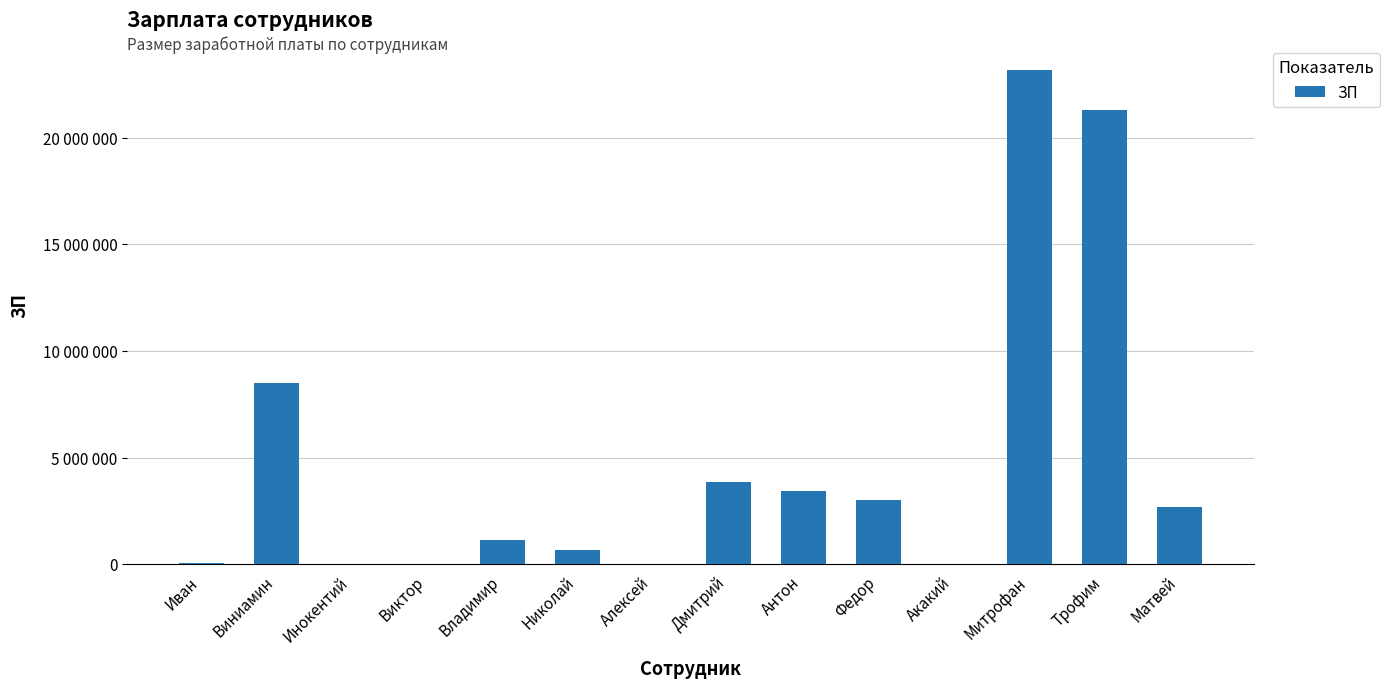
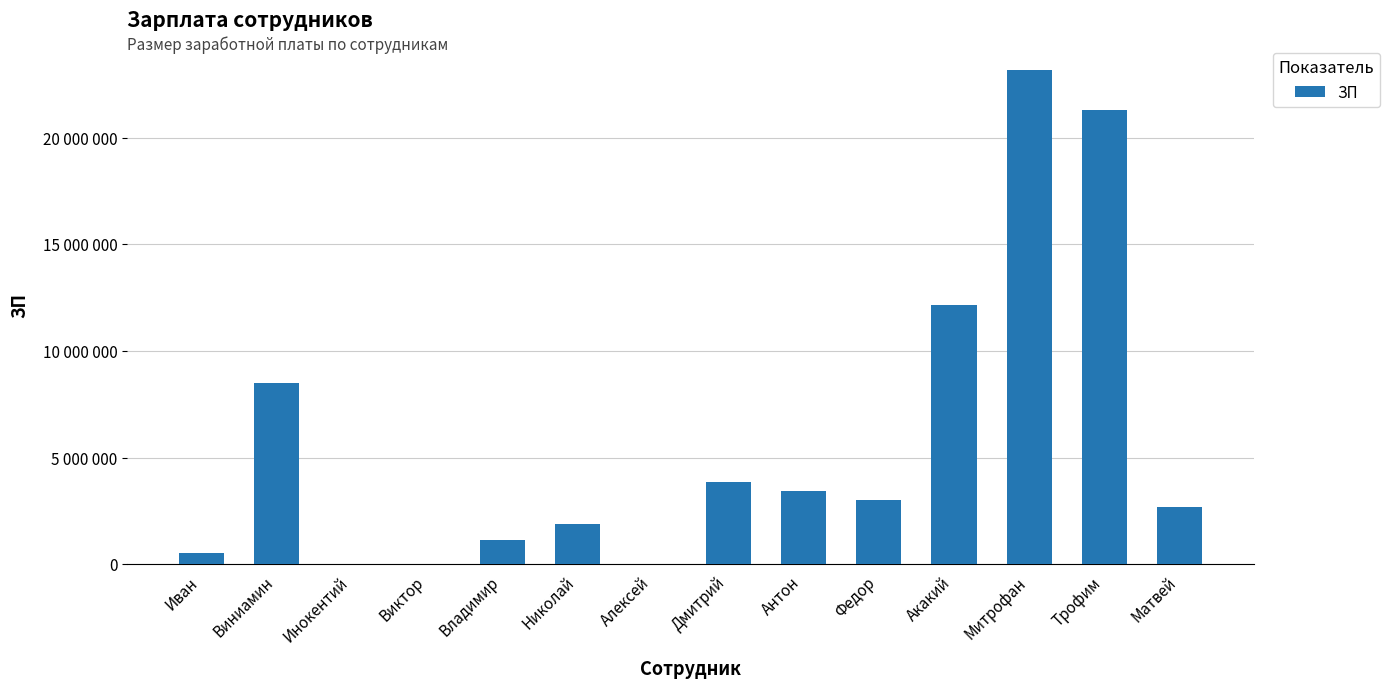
  {
-   "Иван": 100000,
+   "Иван": 500000,
    "Виниамин": 8500000,
    "Владимир": 1100000,
-   "Николай": 700000,
+   "Николай": 1900000,
    "Дмитрий": 3800000,
    "Антон": 3500000,
    "Федор": 3000000,
-   "Акакий": 0,
+   "Акакий": 12100000,
    "Митрофан": 23100000,
    "Трофим": 21300000,
    "Матвей": 2700000
  }
